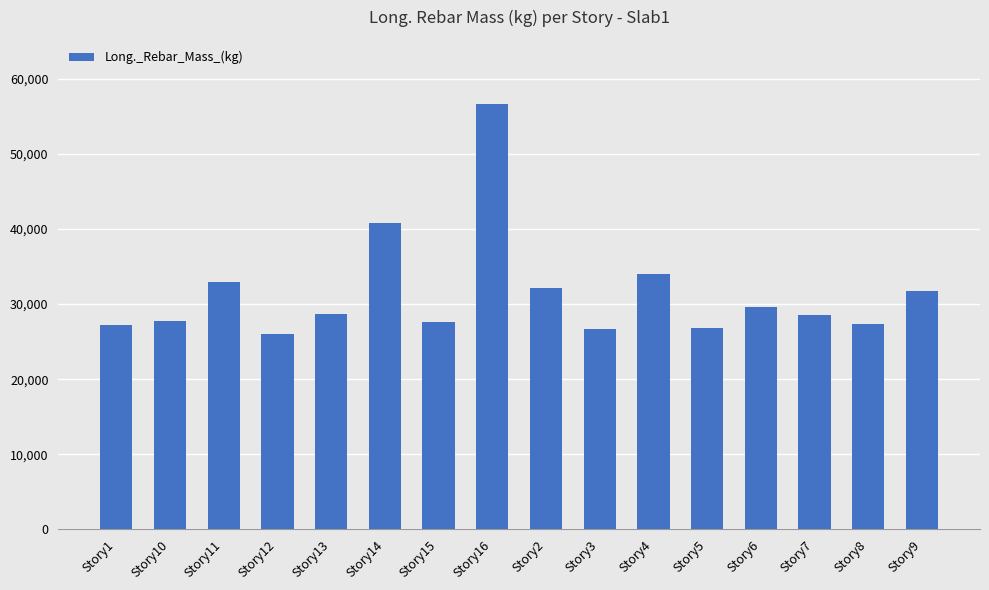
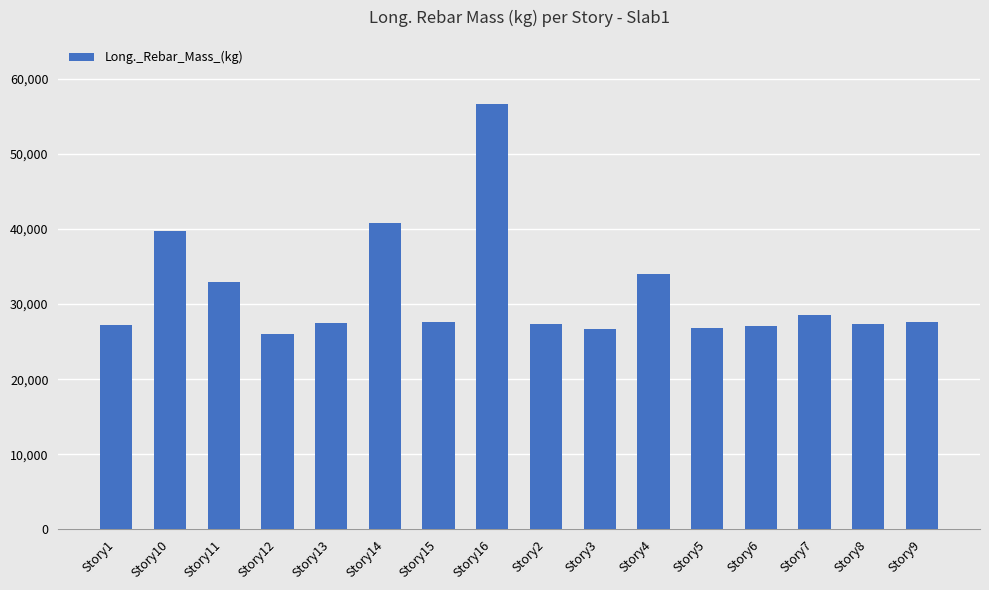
  {
    "Story1": "27,000",
-   "Story10": "28,000",
+   "Story10": "40,000",
    "Story11": "33,000",
    "Story12": "26,000",
-   "Story13": "29,000",
+   "Story13": "27,000",
    "Story14": "41,000",
    "Story15": "28,000",
    "Story16": "57,000",
-   "Story2": "32,000",
+   "Story2": "27,000",
    "Story3": "27,000",
    "Story4": "34,000",
    "Story5": "27,000",
-   "Story6": "30,000",
+   "Story6": "27,000",
    "Story7": "29,000",
    "Story8": "27,000",
-   "Story9": "32,000"
+   "Story9": "28,000"
  }
